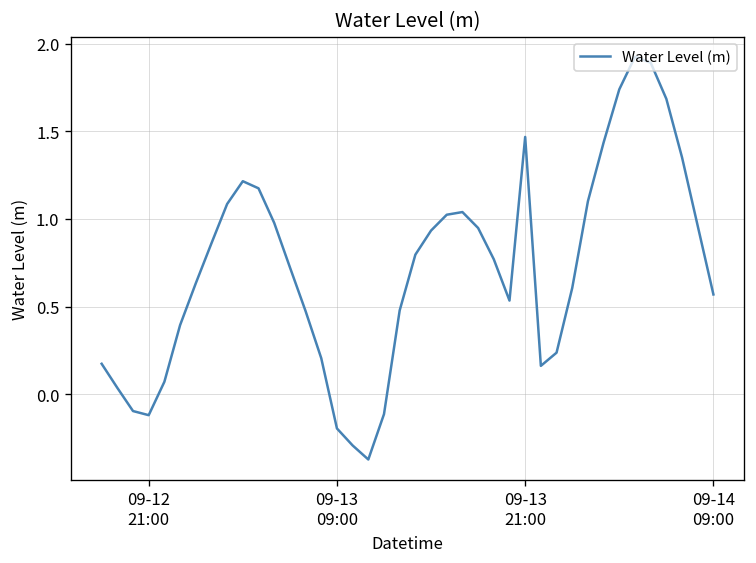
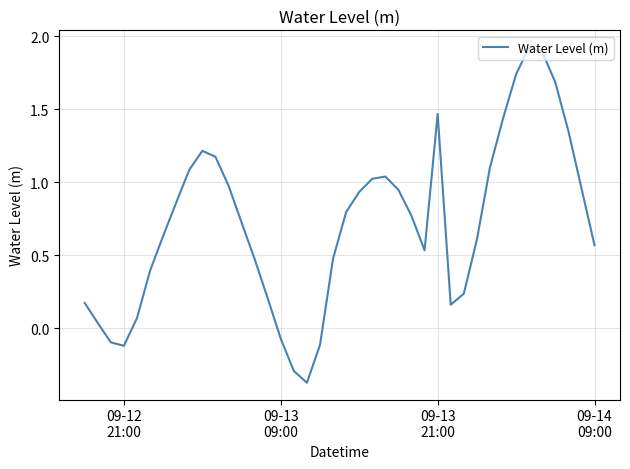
  {
    "09-12 21:00": -0.12,
-   "09-13 09:00": -0.20,
+   "09-13 09:00": -0.07,
    "09-13 21:00": 1.47,
    "09-14 09:00": 0.57
  }
